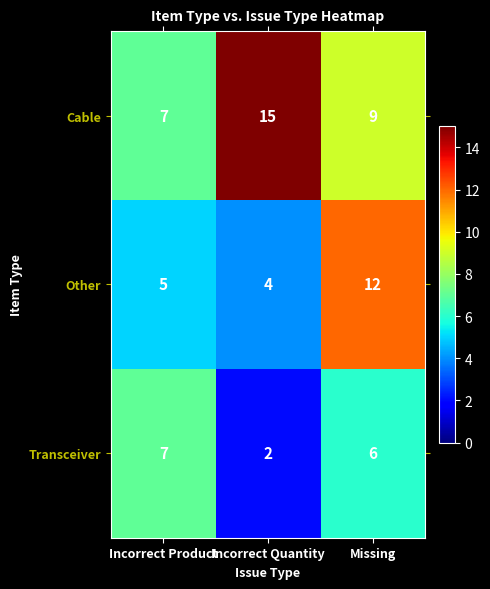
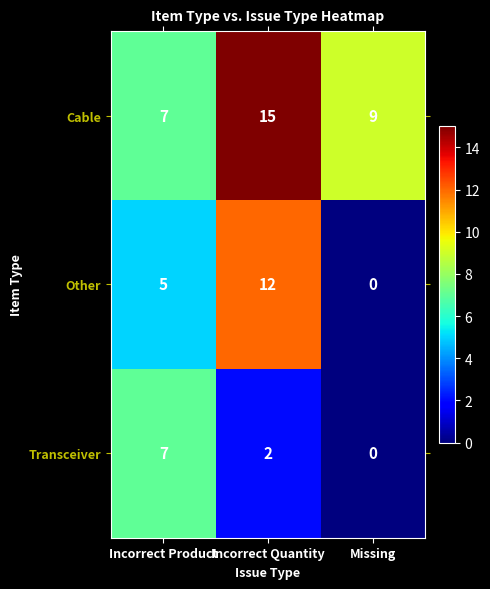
  {
    "Cable": {
      "Incorrect Product": 7,
      "Incorrect Quantity": 15,
      "Missing": 9
    },
    "Other": {
      "Incorrect Product": 5,
-     "Incorrect Quantity": 4,
-     "Missing": 12
+     "Incorrect Quantity": 12,
+     "Missing": 0
    },
    "Transceiver": {
      "Incorrect Product": 7,
      "Incorrect Quantity": 2,
-     "Missing": 6
+     "Missing": 0
    }
  }
